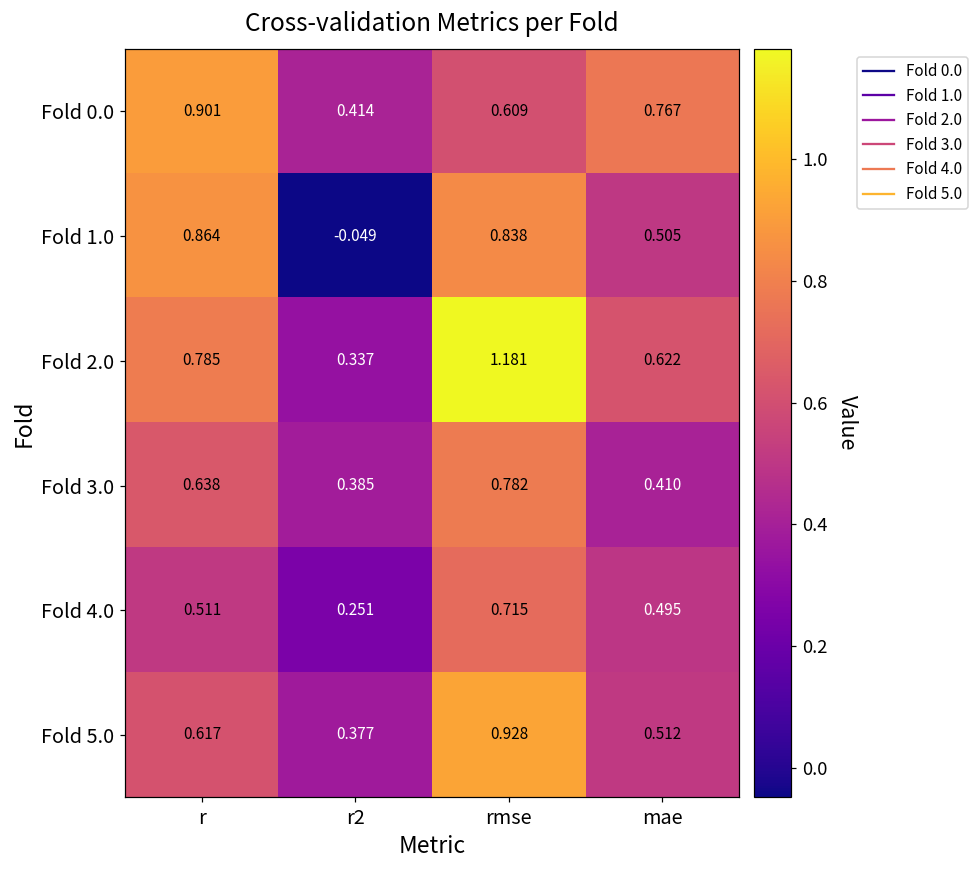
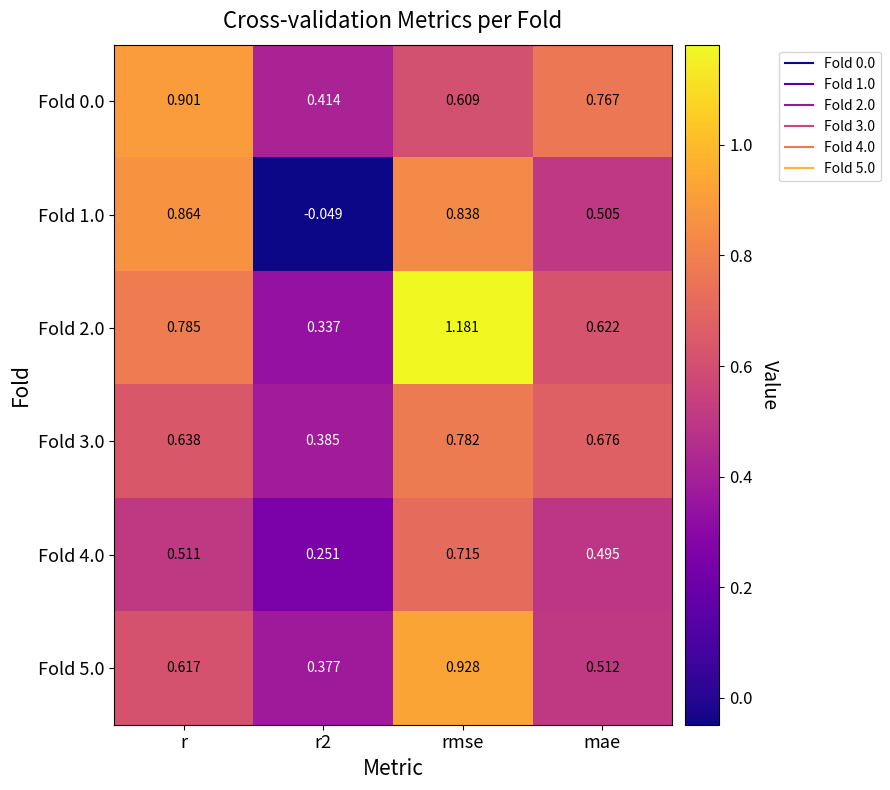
  {
    "Fold 0.0": {
      "r": 0.901,
      "r2": 0.414,
      "rmse": 0.609,
      "mae": 0.767
    },
    "Fold 1.0": {
      "r": 0.864,
      "r2": -0.049,
      "rmse": 0.838,
      "mae": 0.505
    },
    "Fold 2.0": {
      "r": 0.785,
      "r2": 0.337,
      "rmse": 1.181,
      "mae": 0.622
    },
    "Fold 3.0": {
      "r": 0.638,
      "r2": 0.385,
      "rmse": 0.782,
-     "mae": 0.410
+     "mae": 0.676
    },
    "Fold 4.0": {
      "r": 0.511,
      "r2": 0.251,
      "rmse": 0.715,
      "mae": 0.495
    },
    "Fold 5.0": {
      "r": 0.617,
      "r2": 0.377,
      "rmse": 0.928,
      "mae": 0.512
    }
  }
